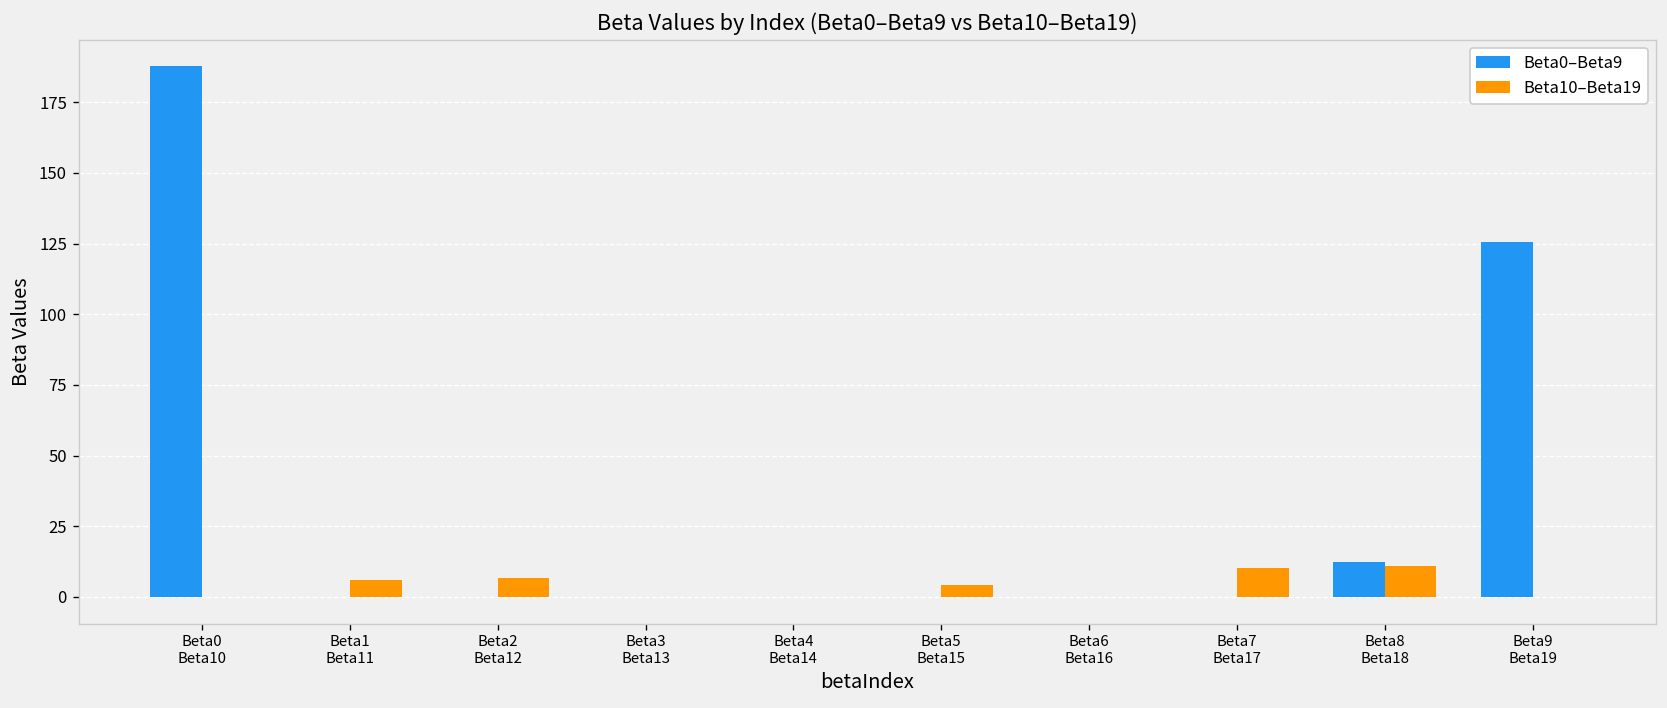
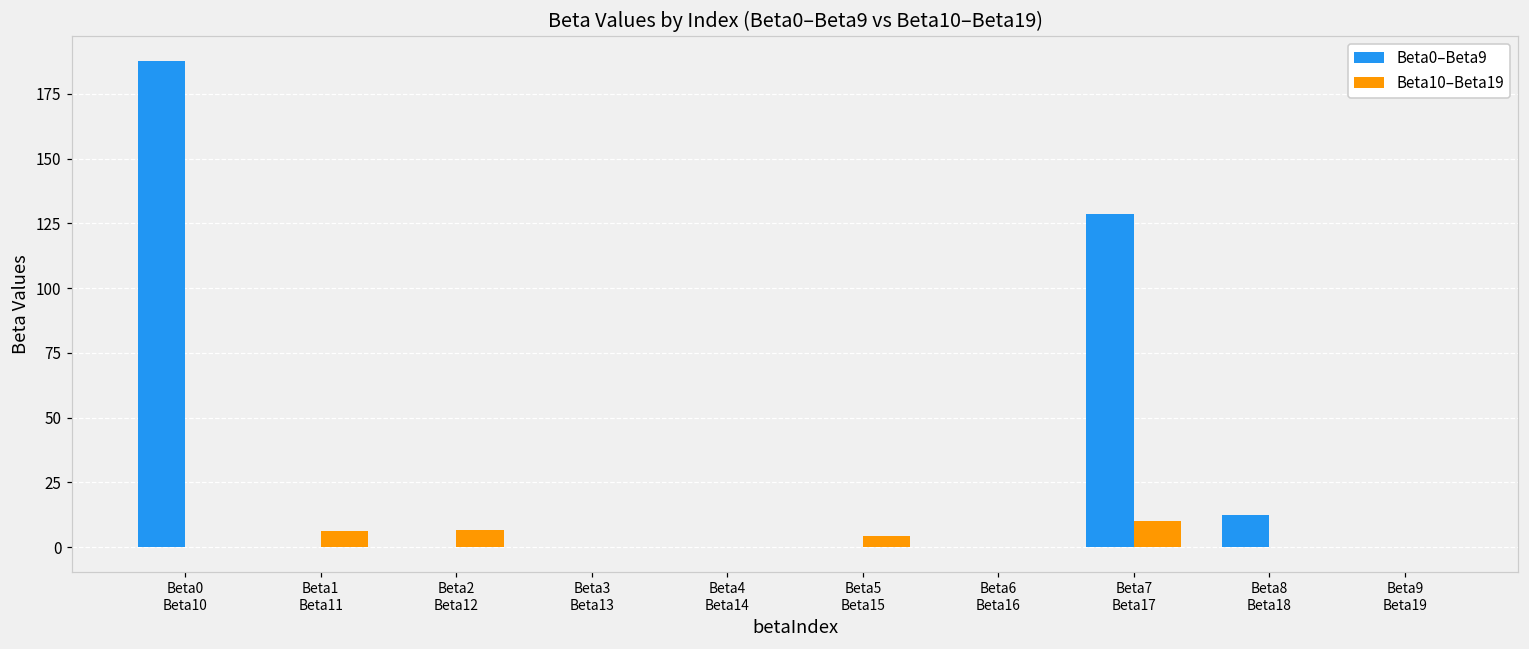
  {
    "Beta0–Beta9": {
      "Beta0 Beta10": 188,
-     "Beta7 Beta17": 0,
+     "Beta7 Beta17": 129,
      "Beta8 Beta18": 12,
-     "Beta9 Beta19": 126
+     "Beta9 Beta19": 0
    },
    "Beta10–Beta19": {
      "Beta1 Beta11": 6,
      "Beta2 Beta12": 7,
      "Beta5 Beta15": 4,
      "Beta7 Beta17": 10,
-     "Beta8 Beta18": 11
+     "Beta8 Beta18": 0
    }
  }
